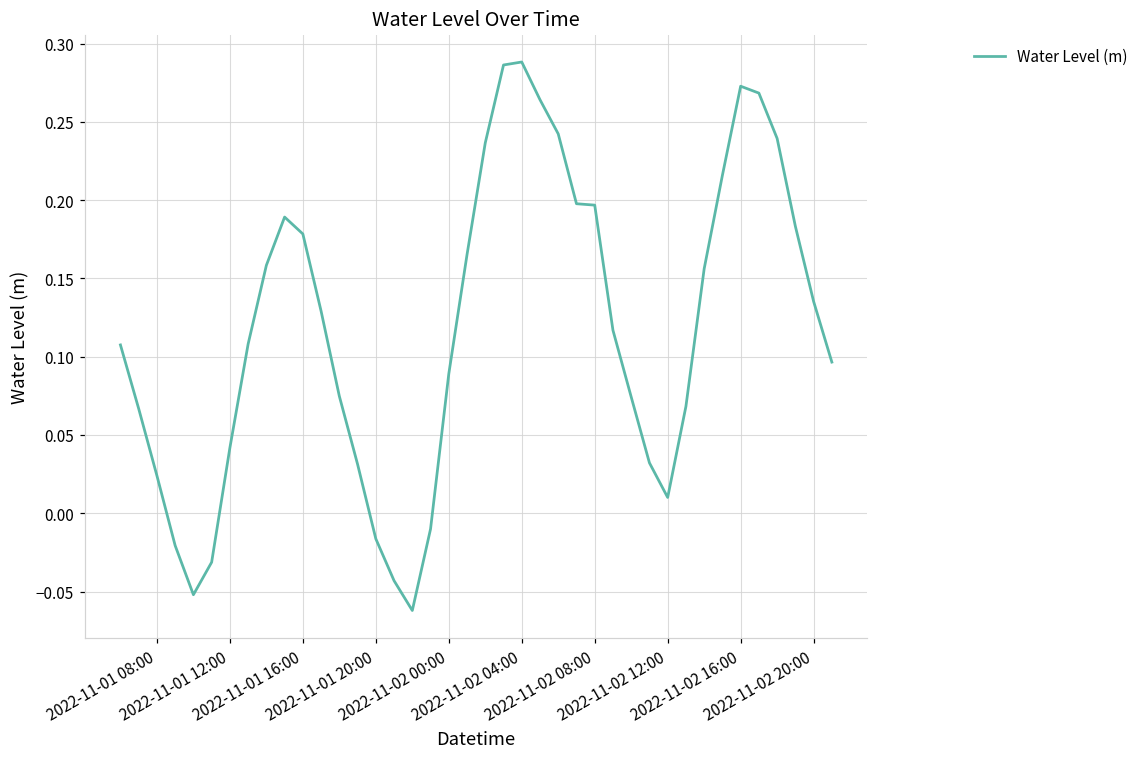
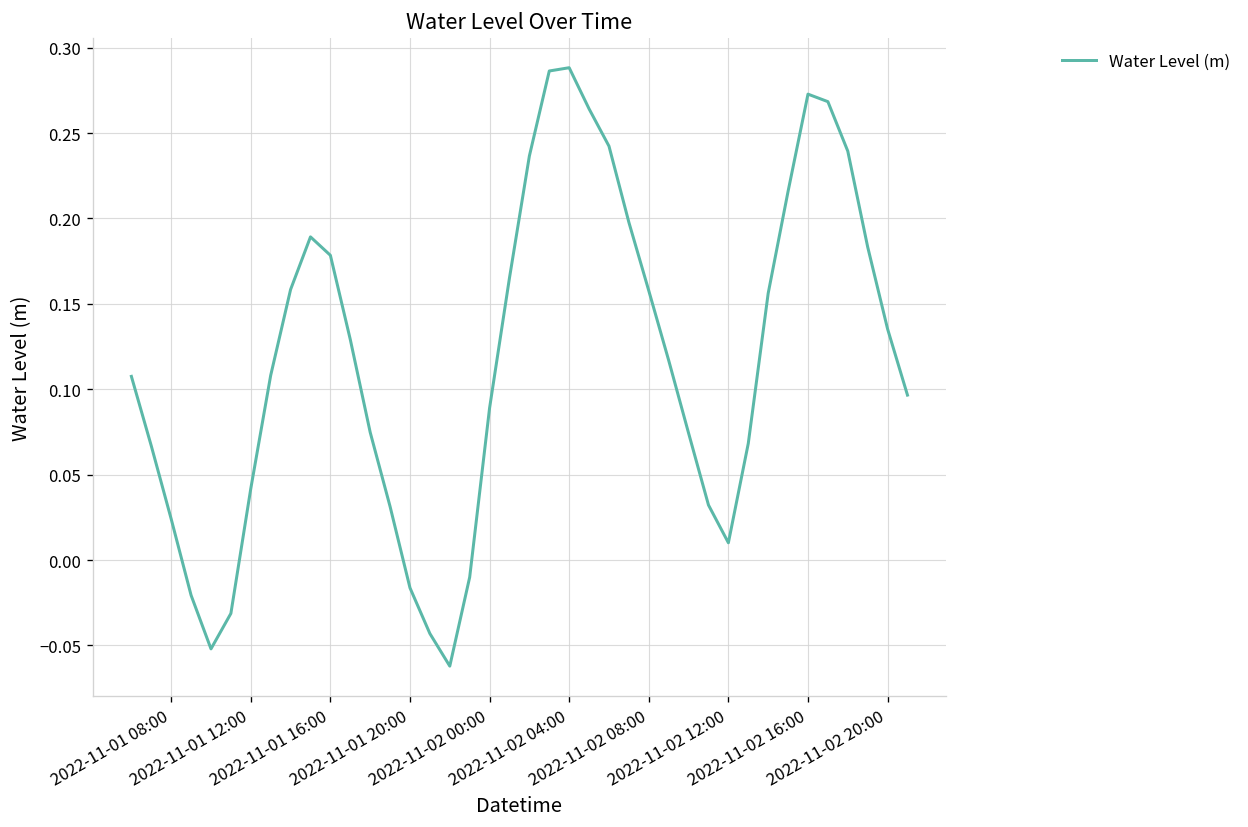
  {
    "2022-11-01 08:00": 0.024,
    "2022-11-01 12:00": 0.042,
    "2022-11-01 16:00": 0.178,
    "2022-11-01 20:00": -0.016,
    "2022-11-02 00:00": 0.089,
    "2022-11-02 04:00": 0.288,
-   "2022-11-02 08:00": 0.197,
+   "2022-11-02 08:00": 0.158,
    "2022-11-02 12:00": 0.010,
    "2022-11-02 16:00": 0.273,
    "2022-11-02 20:00": 0.135
  }
